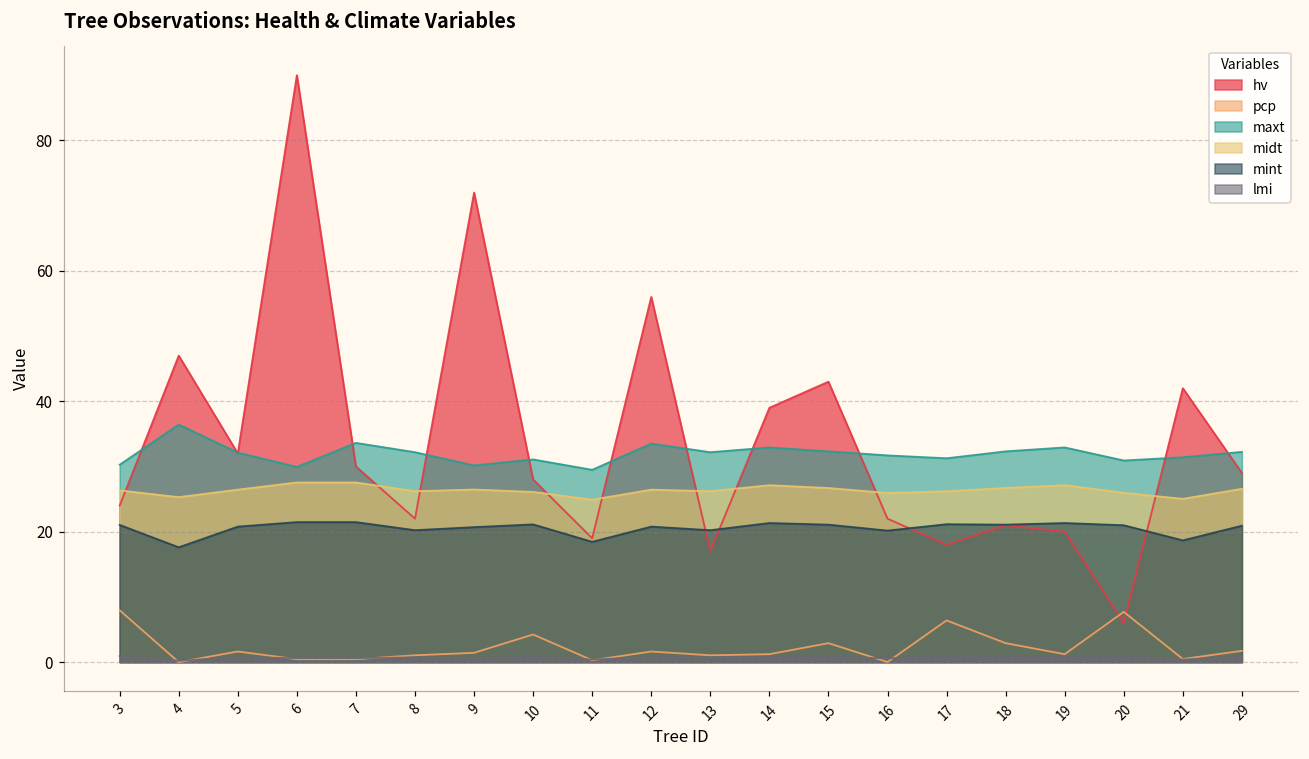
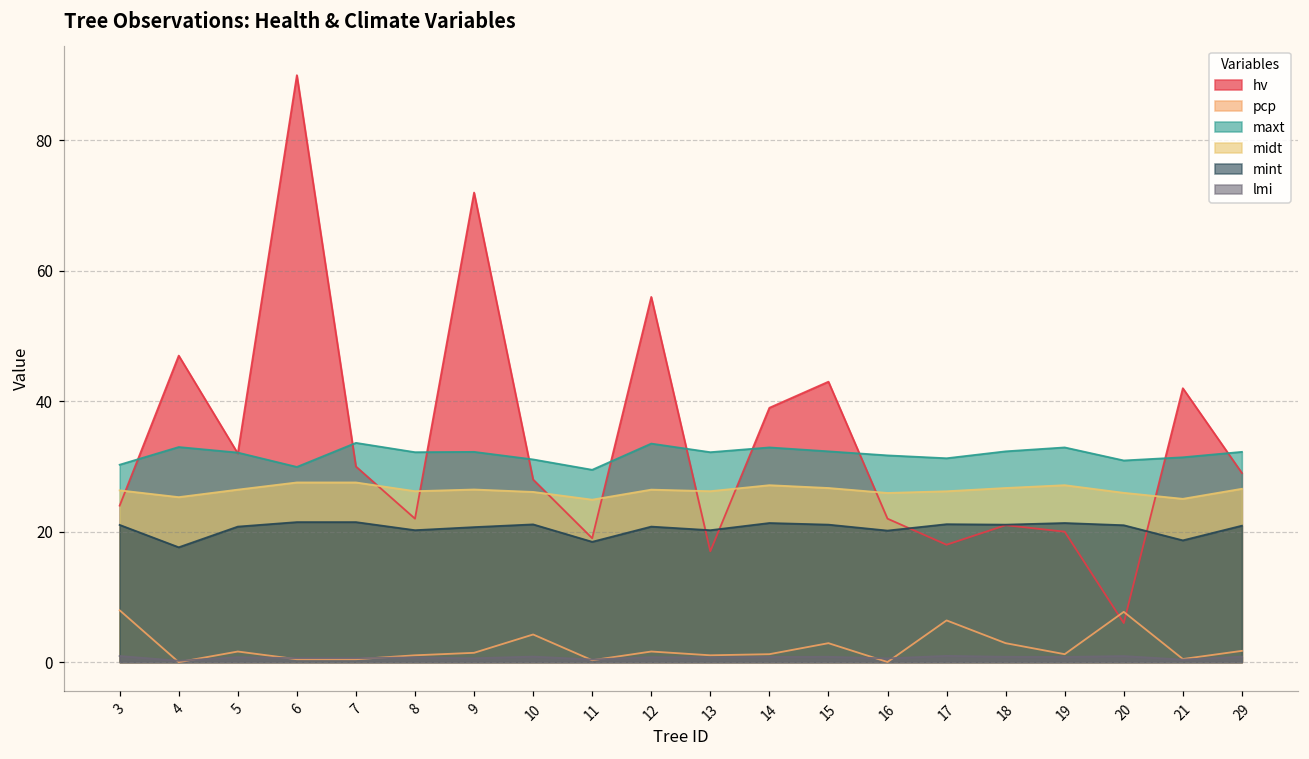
  {
    "hv": {
      "3": 24,
      "4": 47,
      "6": 90,
      "7": 30,
      "8": 22,
      "9": 72,
      "10": 28,
      "11": 19,
      "12": 56,
      "13": 17,
      "14": 39,
      "15": 43,
      "16": 22,
      "17": 18,
      "19": 20,
      "20": 6,
      "21": 42,
      "29": 29
    },
    "maxt": {
      "3": 30,
-     "4": 36,
+     "4": 33,
      "6": 30,
      "7": 34,
      "8": 32,
-     "9": 30,
+     "9": 32,
      "10": 31,
      "11": 29,
      "12": 34,
      "13": 32,
      "14": 33,
      "15": 32,
      "16": 32,
      "17": 31,
      "18": 32,
      "19": 33,
      "20": 31,
      "21": 31,
      "29": 32
    },
    "mint": {
      "3": 21,
      "4": 18,
      "5": 21,
      "6": 21,
      "7": 21,
      "8": 20,
      "9": 21,
      "10": 21,
      "11": 18,
      "12": 21,
      "13": 20,
      "14": 21,
      "15": 21,
      "16": 20,
      "17": 21,
      "19": 21,
      "20": 21,
      "21": 19,
      "29": 21
    },
    "lmi": {
      "3": 1,
      "5": 1,
      "9": 1,
      "10": 1,
      "12": 1,
      "15": 1,
      "16": 1,
      "17": 1,
      "18": 1,
      "20": 1,
      "29": 1
    }
  }
